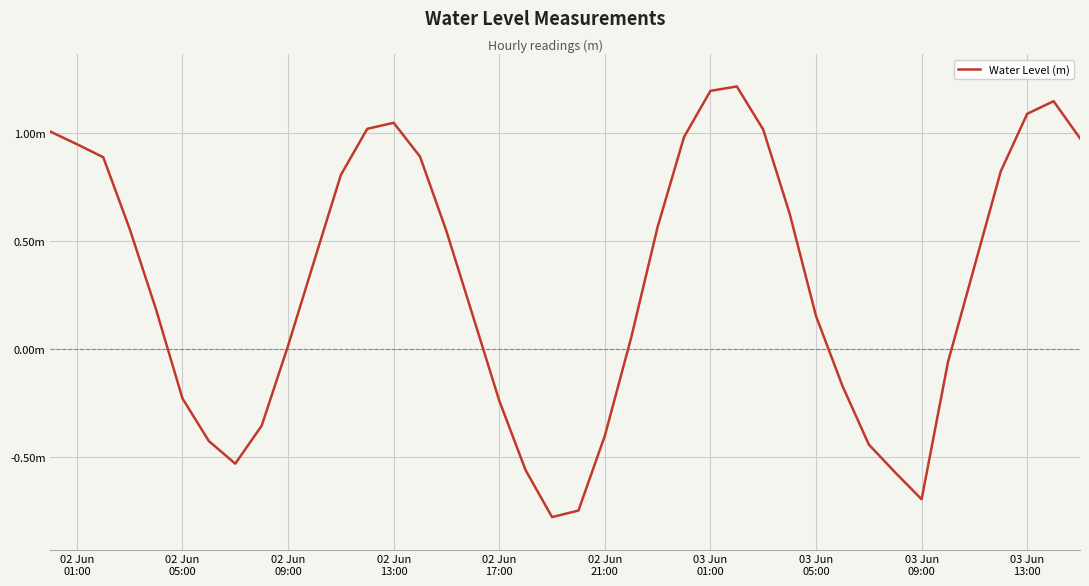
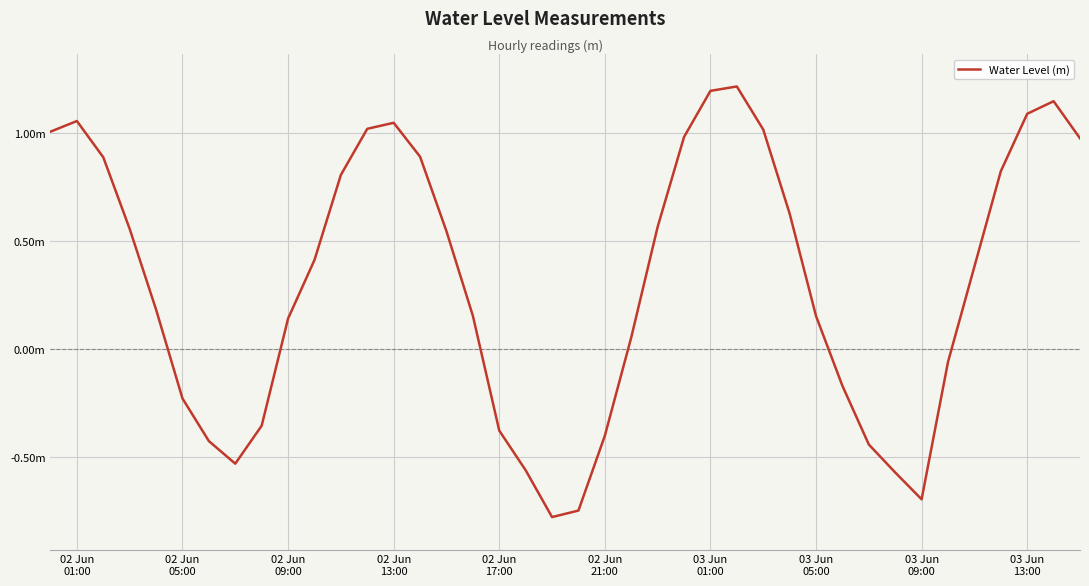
  {
-   "02 Jun 01:00": "0.95m",
+   "02 Jun 01:00": "1.05m",
    "02 Jun 05:00": "-0.23m",
-   "02 Jun 09:00": "0.02m",
+   "02 Jun 09:00": "0.14m",
    "02 Jun 13:00": "1.05m",
-   "02 Jun 17:00": "-0.24m",
+   "02 Jun 17:00": "-0.38m",
    "02 Jun 21:00": "-0.40m",
    "03 Jun 01:00": "1.19m",
    "03 Jun 05:00": "0.15m",
    "03 Jun 09:00": "-0.69m",
    "03 Jun 13:00": "1.09m"
  }
